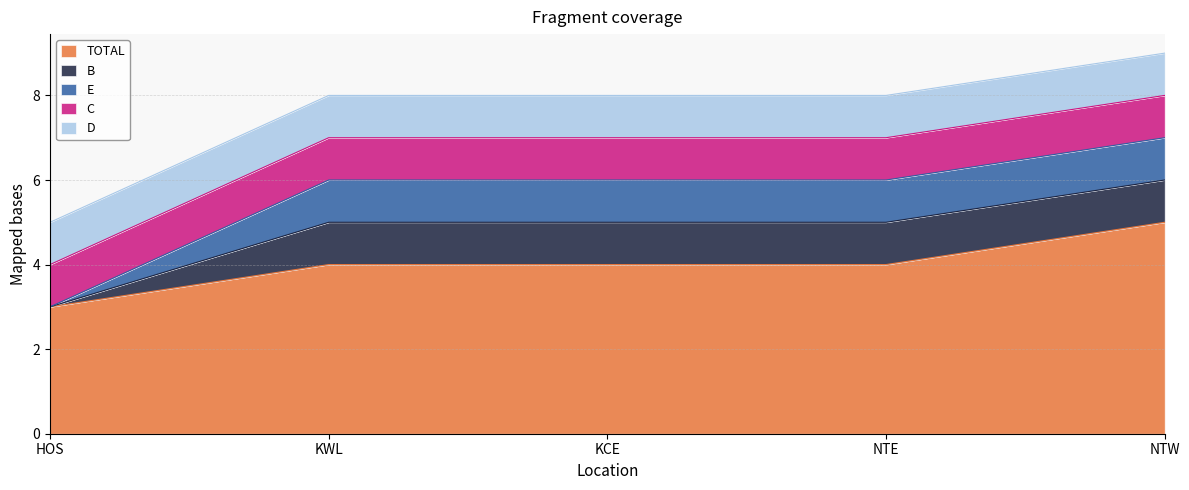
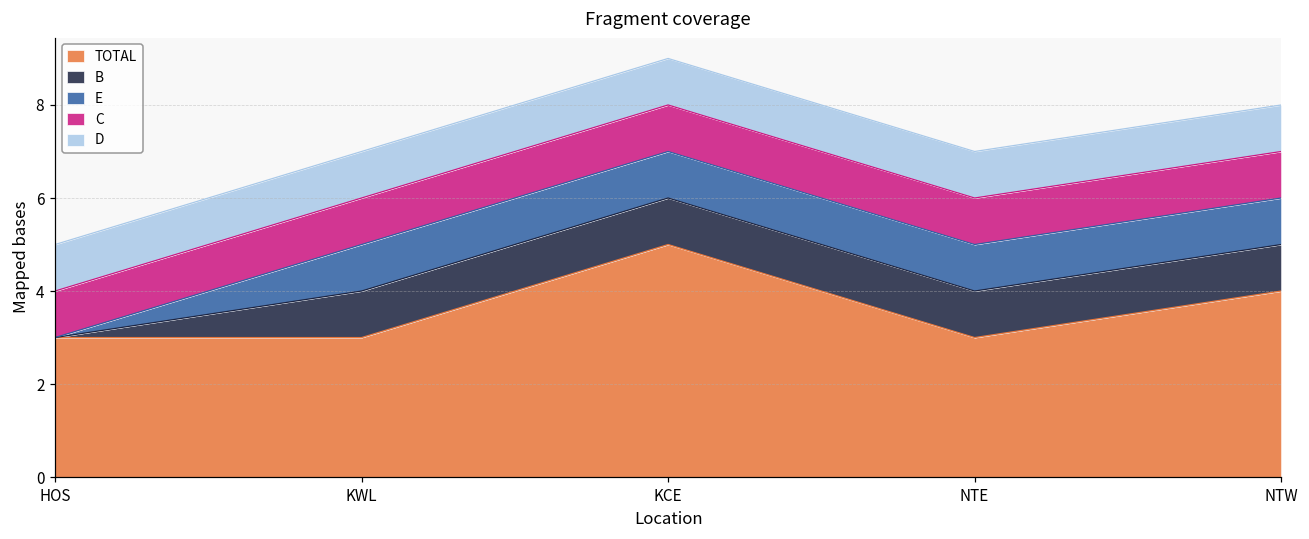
  {
    "TOTAL": {
-     "KWL": 4,
-     "KCE": 4,
-     "NTE": 4,
-     "NTW": 5
+     "KWL": 3,
+     "KCE": 5,
+     "NTE": 3,
+     "NTW": 4
    },
    "B": {
      "KWL": 1,
      "KCE": 1,
      "NTE": 1,
      "NTW": 1
    },
    "E": {
      "KWL": 1,
      "KCE": 1,
      "NTE": 1,
      "NTW": 1
    },
    "C": {
      "HOS": 1,
      "KWL": 1,
      "KCE": 1,
      "NTE": 1,
      "NTW": 1
    },
    "D": {
      "HOS": 1,
      "KWL": 1,
      "KCE": 1,
      "NTE": 1,
      "NTW": 1
    }
  }
